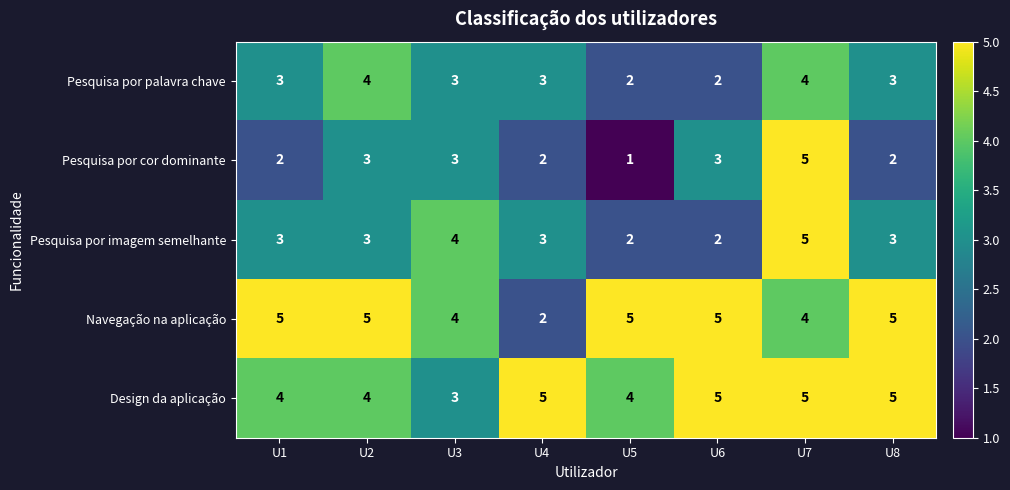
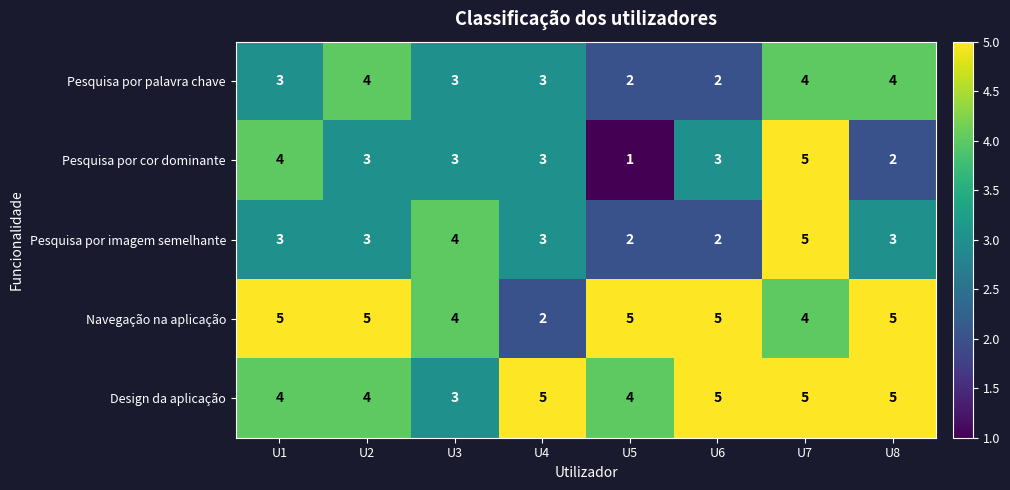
  {
    "Pesquisa por palavra chave": {
      "U1": 3,
      "U2": 4,
      "U3": 3,
      "U4": 3,
      "U5": 2,
      "U6": 2,
      "U7": 4,
-     "U8": 3
+     "U8": 4
    },
    "Pesquisa por cor dominante": {
-     "U1": 2,
+     "U1": 4,
      "U2": 3,
      "U3": 3,
-     "U4": 2,
+     "U4": 3,
      "U5": 1,
      "U6": 3,
      "U7": 5,
      "U8": 2
    },
    "Pesquisa por imagem semelhante": {
      "U1": 3,
      "U2": 3,
      "U3": 4,
      "U4": 3,
      "U5": 2,
      "U6": 2,
      "U7": 5,
      "U8": 3
    },
    "Navegação na aplicação": {
      "U1": 5,
      "U2": 5,
      "U3": 4,
      "U4": 2,
      "U5": 5,
      "U6": 5,
      "U7": 4,
      "U8": 5
    },
    "Design da aplicação": {
      "U1": 4,
      "U2": 4,
      "U3": 3,
      "U4": 5,
      "U5": 4,
      "U6": 5,
      "U7": 5,
      "U8": 5
    }
  }
